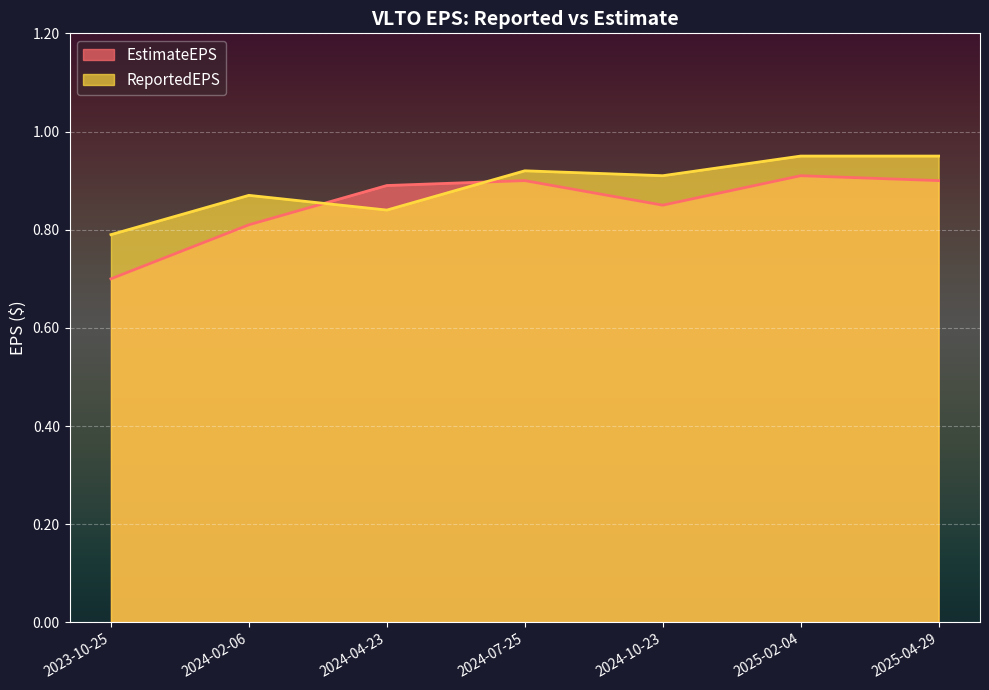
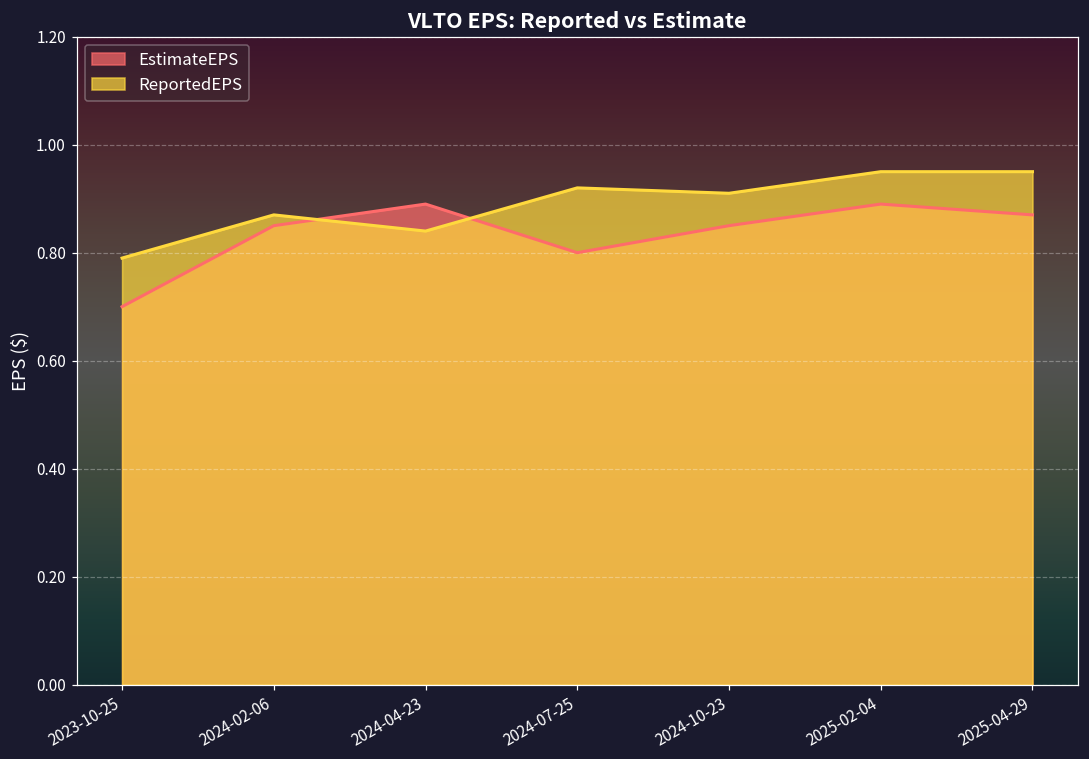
  {
    "EstimateEPS": {
      "2023-10-25": 0.70,
-     "2024-02-06": 0.81,
+     "2024-02-06": 0.85,
      "2024-04-23": 0.89,
-     "2024-07-25": 0.9,
+     "2024-07-25": 0.8,
      "2024-10-23": 0.85,
-     "2025-02-04": 0.91,
-     "2025-04-29": 0.90
+     "2025-02-04": 0.89,
+     "2025-04-29": 0.87
    },
    "ReportedEPS": {
      "2023-10-25": 0.79,
      "2024-02-06": 0.87,
      "2024-04-23": 0.84,
      "2024-07-25": 0.92,
      "2024-10-23": 0.91,
      "2025-02-04": 0.95,
      "2025-04-29": 0.95
    }
  }
